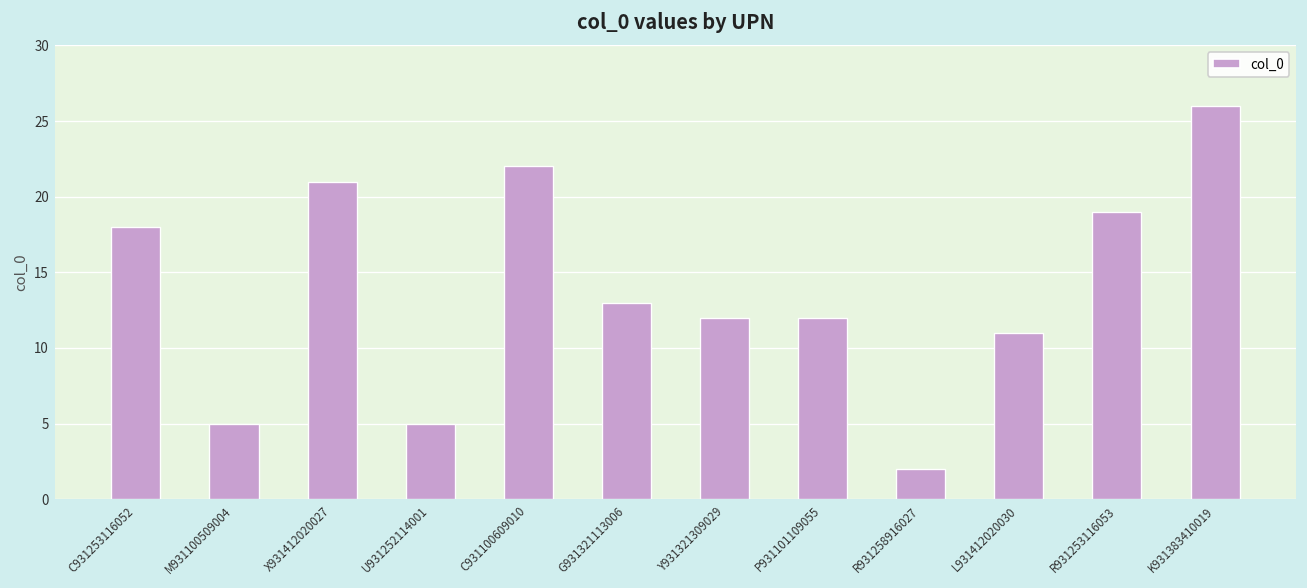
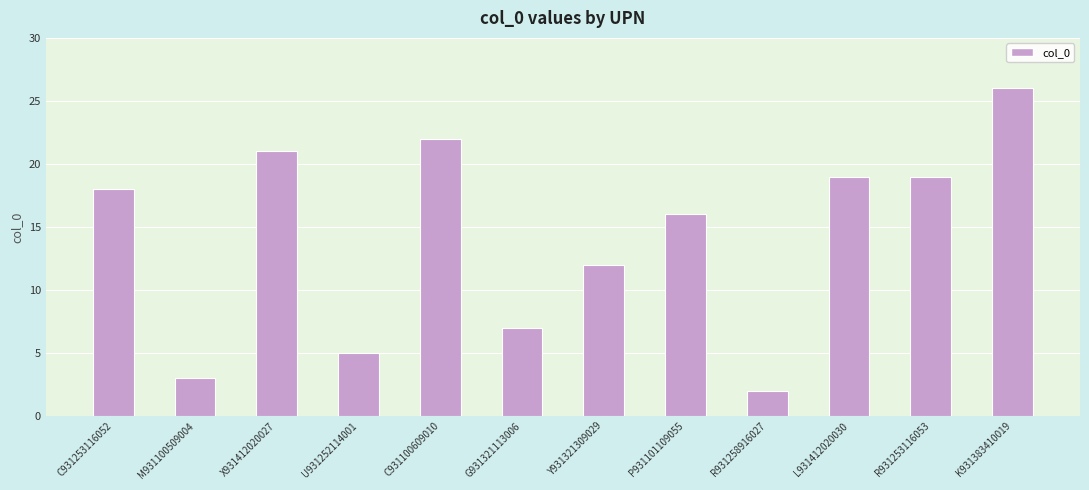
  {
    "C931253116052": 18,
-   "M931100509004": 5,
+   "M931100509004": 3,
    "X931412020027": 21,
    "U931252114001": 5,
    "C931100609010": 22,
-   "G931321113006": 13,
+   "G931321113006": 7,
    "Y931321309029": 12,
-   "P931101109055": 12,
+   "P931101109055": 16,
    "R931258916027": 2,
-   "L931412020030": 11,
+   "L931412020030": 19,
    "R931253116053": 19,
    "K931383410019": 26
  }
